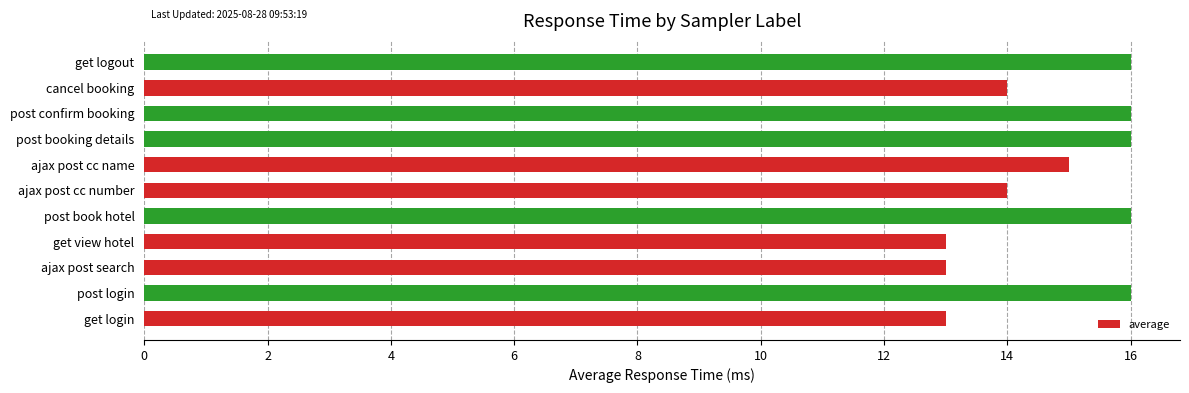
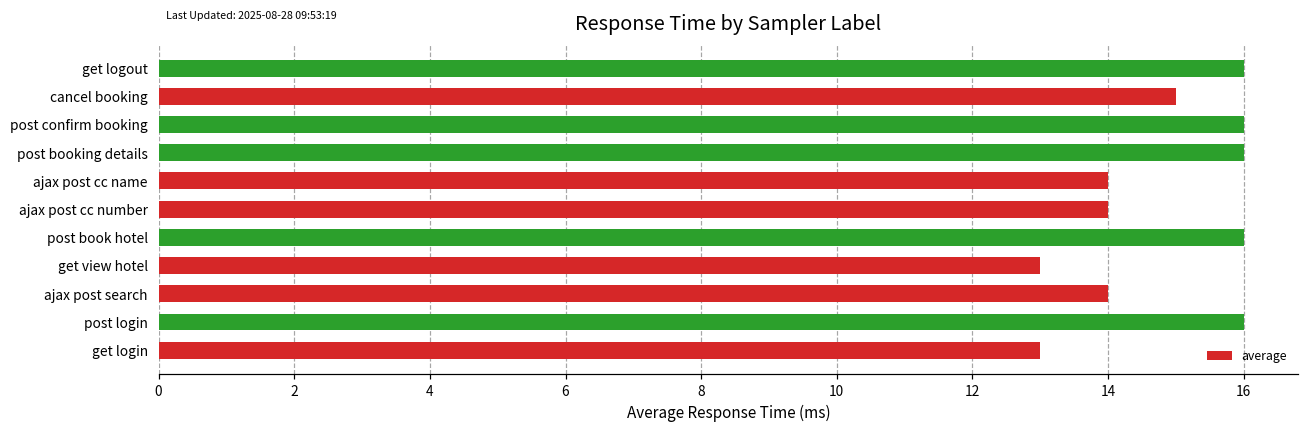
  {
    "get logout": 16,
-   "cancel booking": 14,
+   "cancel booking": 15,
    "post confirm booking": 16,
    "post booking details": 16,
-   "ajax post cc name": 15,
+   "ajax post cc name": 14,
    "ajax post cc number": 14,
    "post book hotel": 16,
    "get view hotel": 13,
-   "ajax post search": 13,
+   "ajax post search": 14,
    "post login": 16,
    "get login": 13
  }
